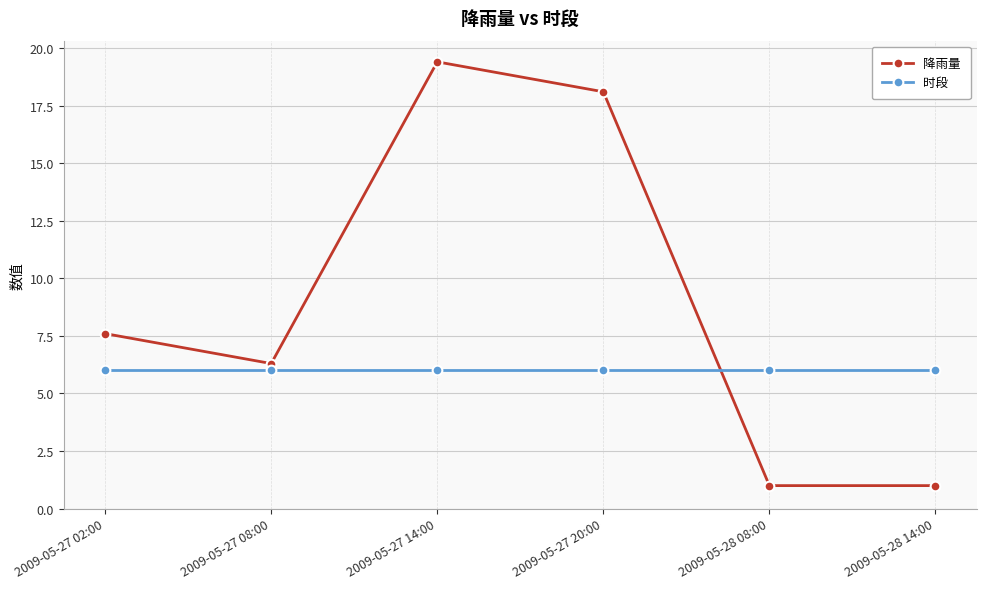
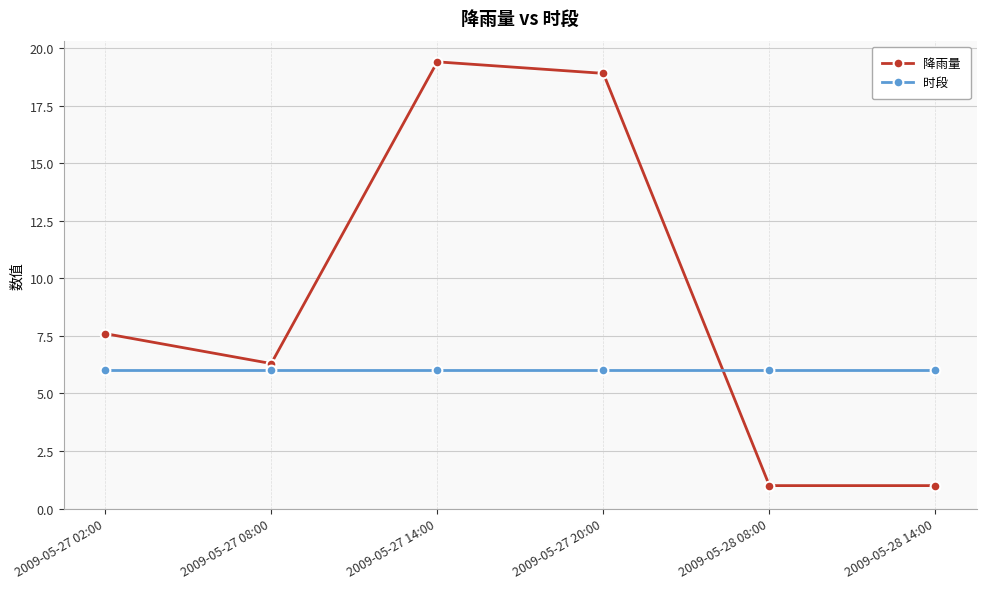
  {
    "降雨量": {
      "2009-05-27 02:00": 7.6,
      "2009-05-27 08:00": 6.3,
      "2009-05-27 14:00": 19.4,
-     "2009-05-27 20:00": 18.1,
+     "2009-05-27 20:00": 18.9,
      "2009-05-28 08:00": 1.0,
      "2009-05-28 14:00": 1.0
    },
    "时段": {
      "2009-05-27 02:00": 6.0,
      "2009-05-27 08:00": 6.0,
      "2009-05-27 14:00": 6.0,
      "2009-05-27 20:00": 6.0,
      "2009-05-28 08:00": 6.0,
      "2009-05-28 14:00": 6.0
    }
  }
